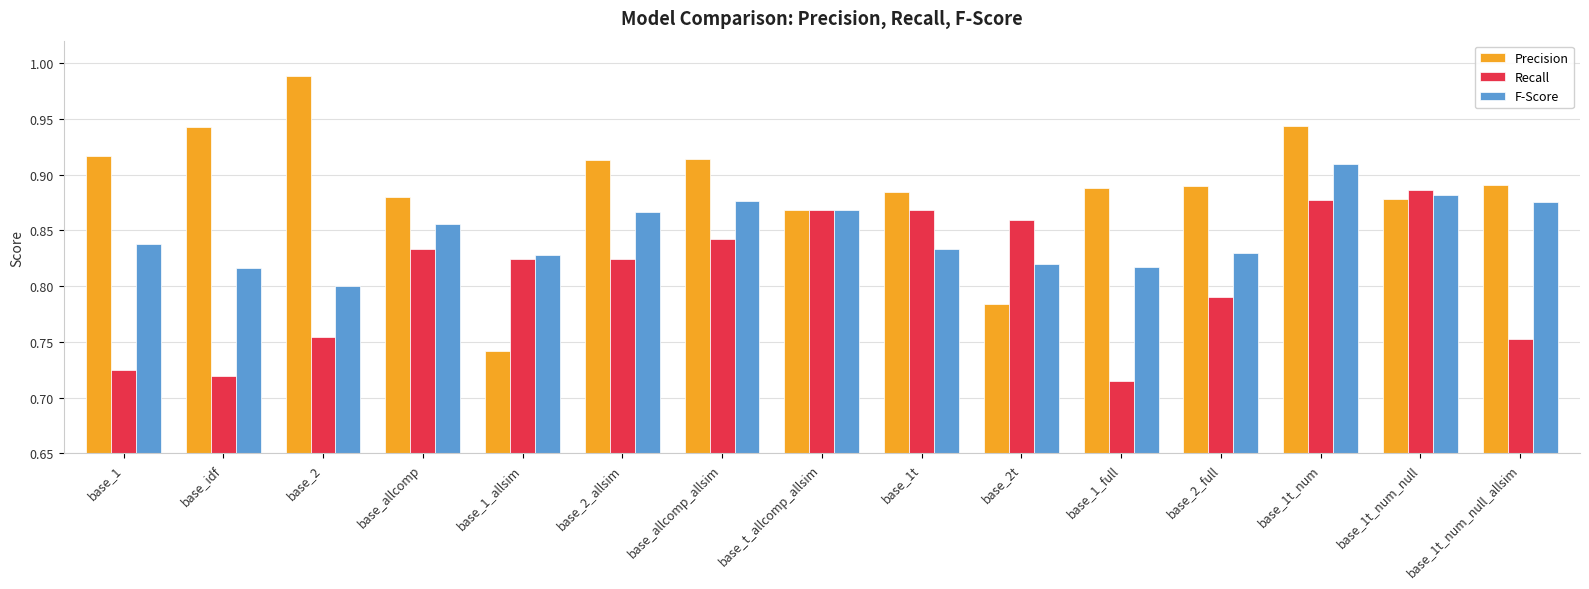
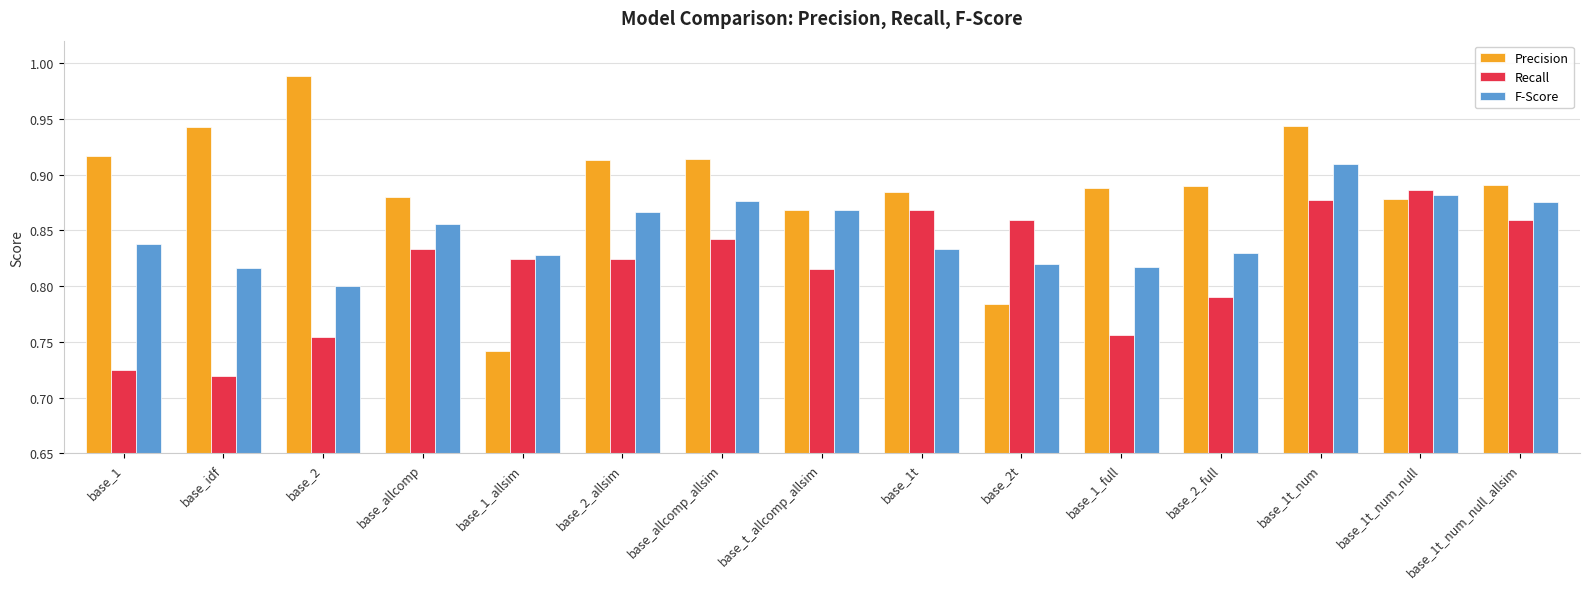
  {
    "Precision": {
      "base_1": 0.917,
      "base_idf": 0.943,
      "base_2": 0.989,
      "base_allcomp": 0.880,
      "base_1_allsim": 0.742,
      "base_2_allsim": 0.913,
      "base_allcomp_allsim": 0.914,
      "base_t_allcomp_allsim": 0.868,
      "base_1t": 0.884,
      "base_2t": 0.784,
      "base_1_full": 0.888,
      "base_2_full": 0.890,
      "base_1t_num": 0.943,
      "base_1t_num_null": 0.878,
      "base_1t_num_null_allsim": 0.891
    },
    "Recall": {
      "base_1": 0.724,
      "base_idf": 0.719,
      "base_2": 0.754,
      "base_allcomp": 0.833,
      "base_1_allsim": 0.825,
      "base_2_allsim": 0.825,
      "base_allcomp_allsim": 0.842,
-     "base_t_allcomp_allsim": 0.868,
+     "base_t_allcomp_allsim": 0.815,
      "base_1t": 0.868,
      "base_2t": 0.860,
-     "base_1_full": 0.715,
+     "base_1_full": 0.757,
      "base_2_full": 0.790,
      "base_1t_num": 0.877,
      "base_1t_num_null": 0.886,
-     "base_1t_num_null_allsim": 0.753
+     "base_1t_num_null_allsim": 0.860
    },
    "F-Score": {
      "base_1": 0.838,
      "base_idf": 0.816,
      "base_2": 0.800,
      "base_allcomp": 0.856,
      "base_1_allsim": 0.828,
      "base_2_allsim": 0.866,
      "base_allcomp_allsim": 0.877,
      "base_t_allcomp_allsim": 0.868,
      "base_1t": 0.833,
      "base_2t": 0.820,
      "base_1_full": 0.817,
      "base_2_full": 0.830,
      "base_1t_num": 0.909,
      "base_1t_num_null": 0.882,
      "base_1t_num_null_allsim": 0.875
    }
  }
